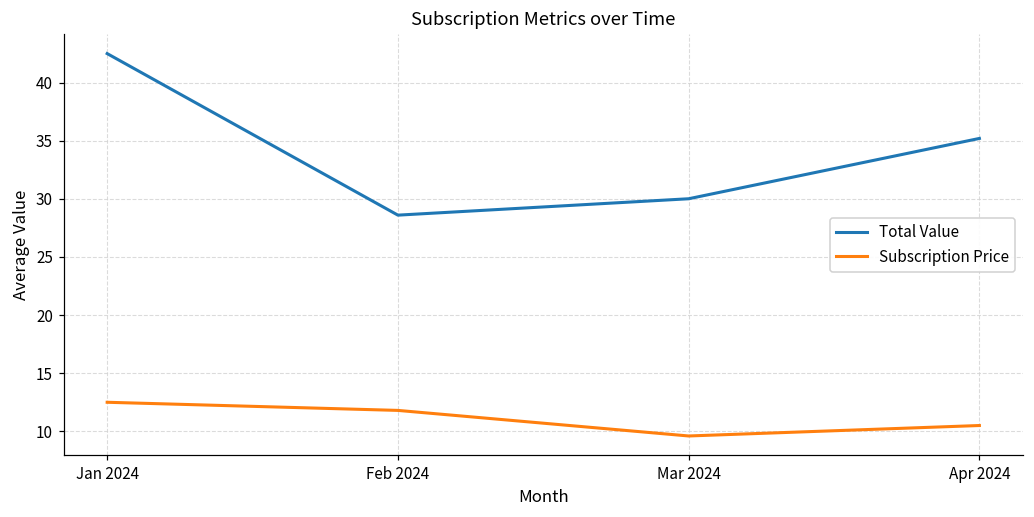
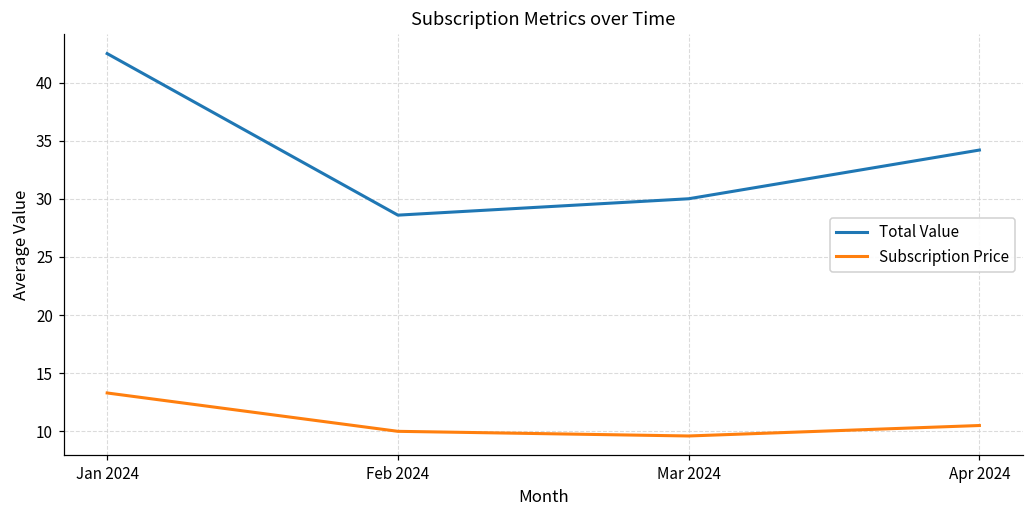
  {
    "Total Value": {
      "Jan 2024": 42.5,
      "Feb 2024": 28.6,
      "Mar 2024": 30.0,
-     "Apr 2024": 35.2
+     "Apr 2024": 34.2
    },
    "Subscription Price": {
-     "Jan 2024": 12.5,
-     "Feb 2024": 11.8,
+     "Jan 2024": 13.3,
+     "Feb 2024": 10.0,
      "Mar 2024": 9.6,
      "Apr 2024": 10.5
    }
  }
